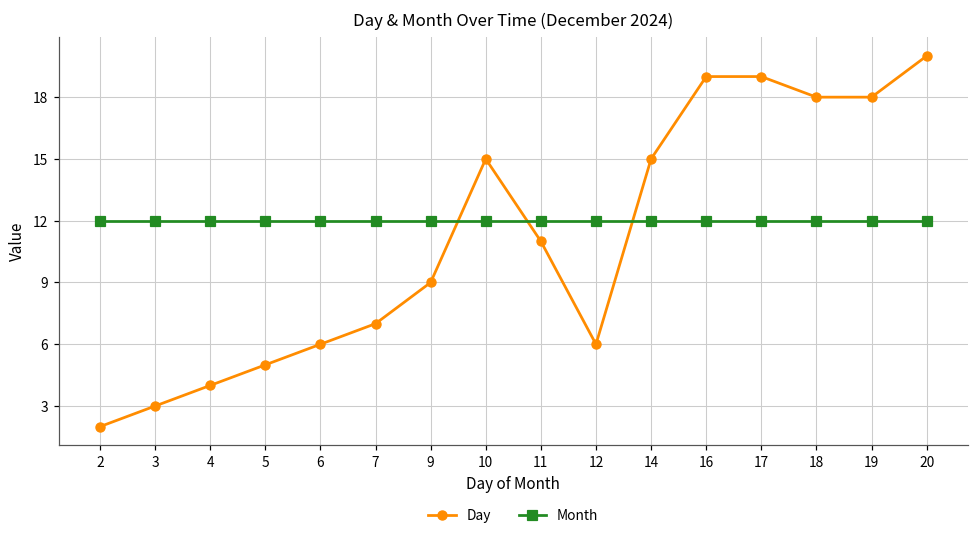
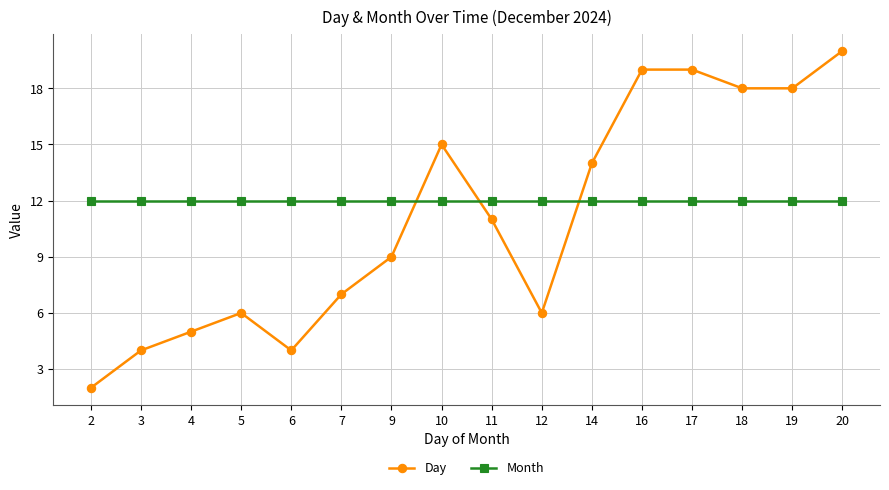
  {
    "Day": {
      "2": 2,
-     "3": 3,
-     "4": 4,
-     "5": 5,
-     "6": 6,
+     "3": 4,
+     "4": 5,
+     "5": 6,
+     "6": 4,
      "7": 7,
      "9": 9,
      "10": 15,
      "11": 11,
      "12": 6,
-     "14": 15,
+     "14": 14,
      "16": 19,
      "17": 19,
      "18": 18,
      "19": 18,
      "20": 20
    },
    "Month": {
      "2": 12,
      "3": 12,
      "4": 12,
      "5": 12,
      "6": 12,
      "7": 12,
      "9": 12,
      "10": 12,
      "11": 12,
      "12": 12,
      "14": 12,
      "16": 12,
      "17": 12,
      "18": 12,
      "19": 12,
      "20": 12
    }
  }
